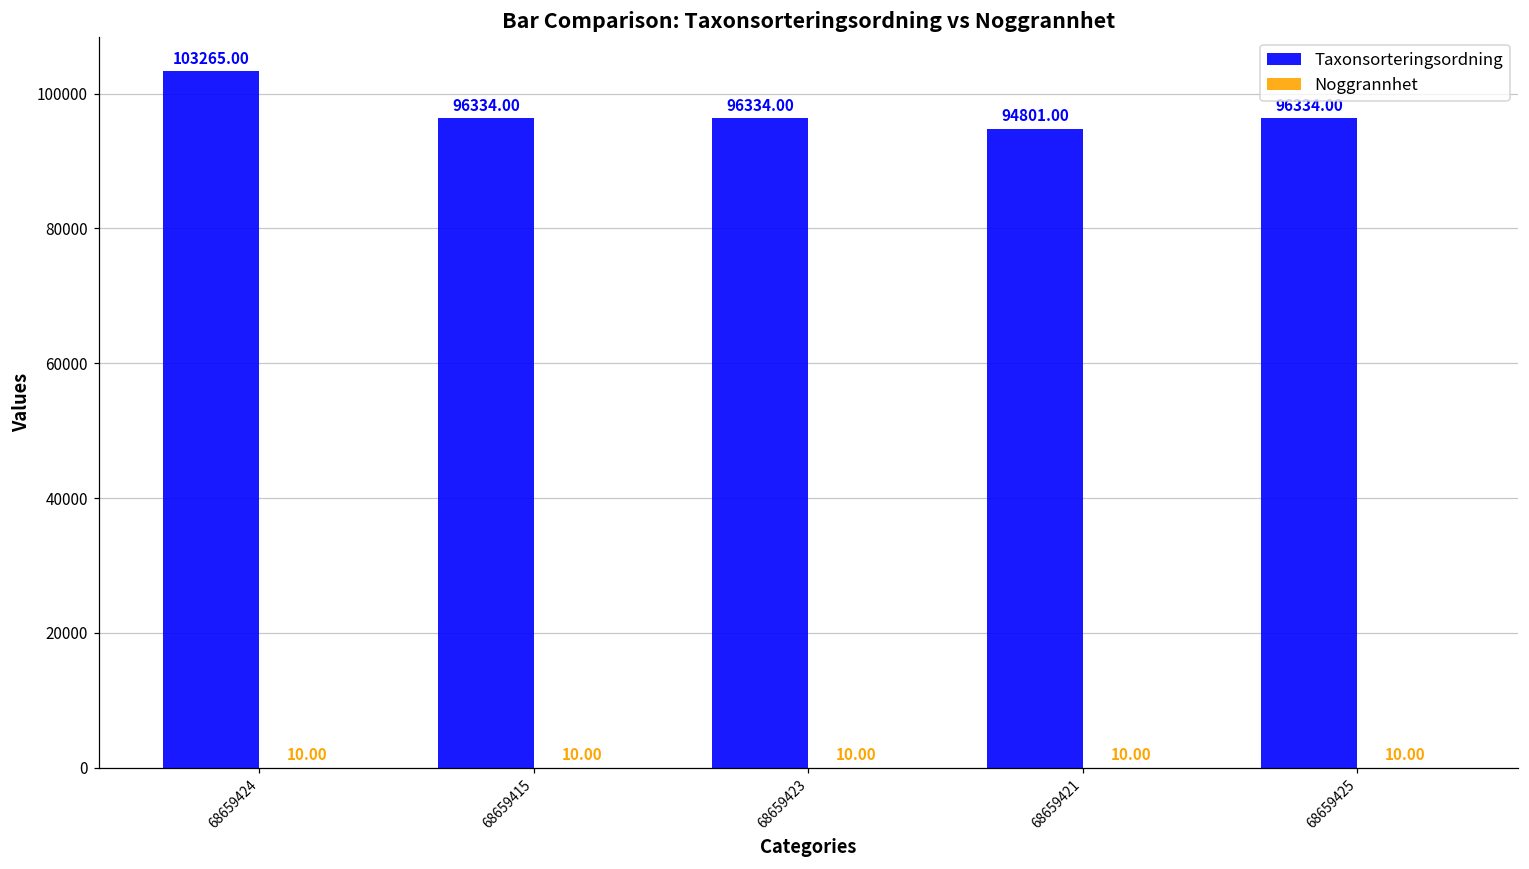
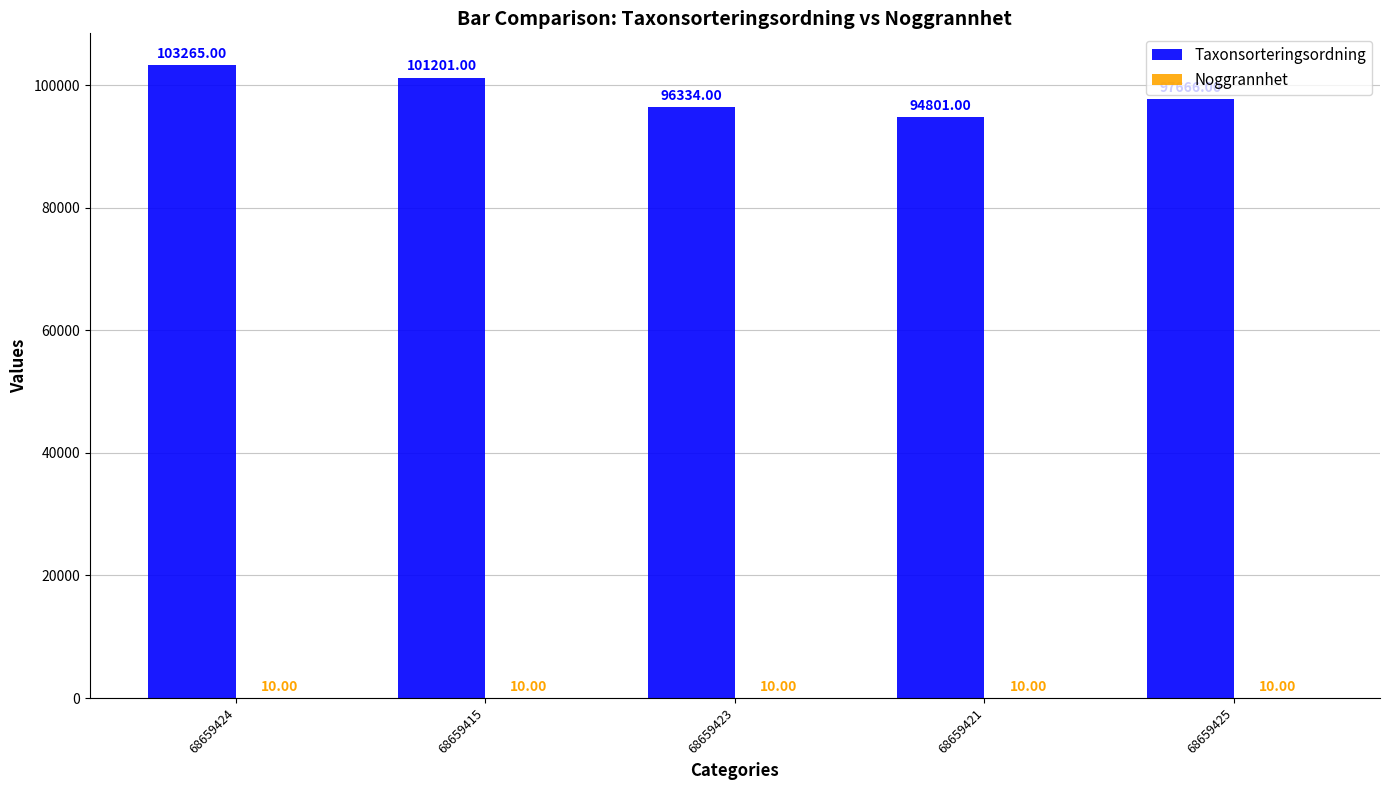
  {
    "Taxonsorteringsordning": {
      "68659424": 103265.00,
-     "68659415": 96334.00,
+     "68659415": 101201.00,
      "68659423": 96334.00,
      "68659421": 94801.00,
-     "68659425": 96000
+     "68659425": 98000
    },
    "Noggrannhet": {
      "68659424": 10.00,
      "68659415": 10.00,
      "68659423": 10.00,
      "68659421": 10.00,
      "68659425": 10.00
    }
  }
